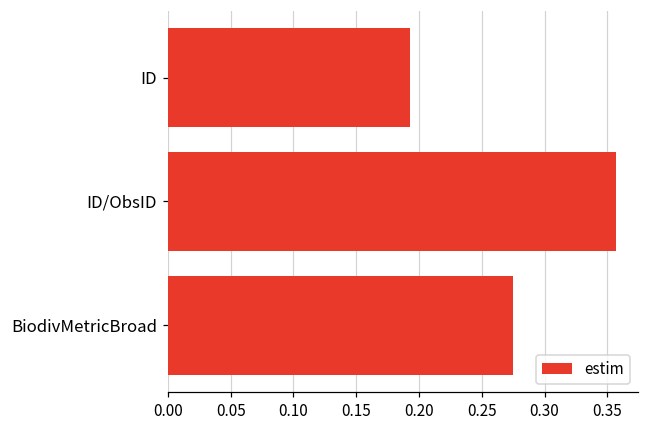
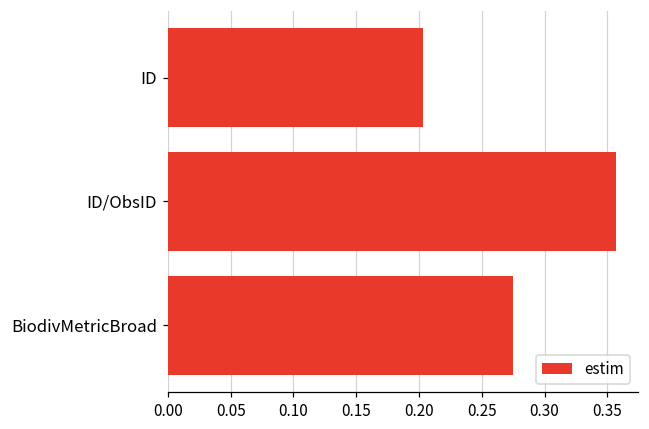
  {
-   "ID": 0.193,
+   "ID": 0.203,
    "ID/ObsID": 0.357,
    "BiodivMetricBroad": 0.275
  }
